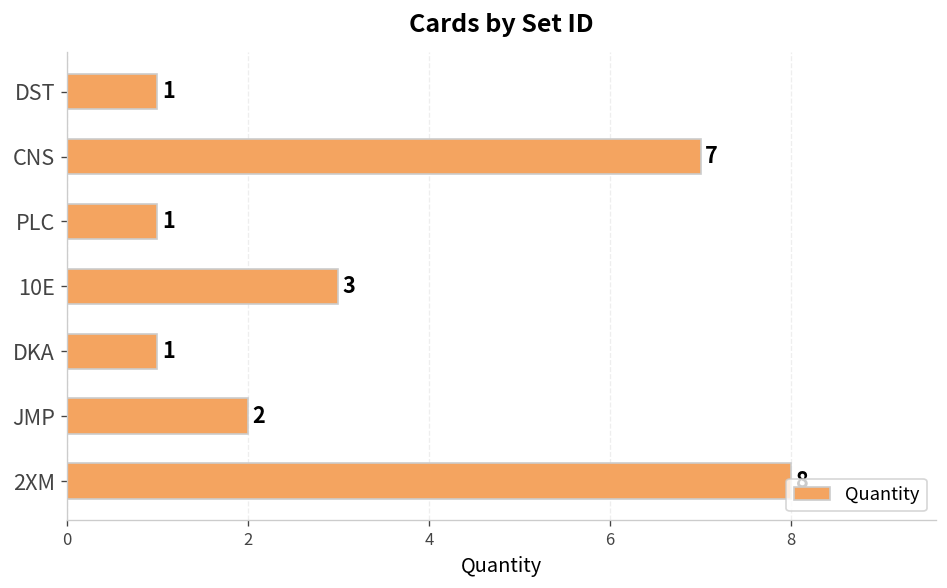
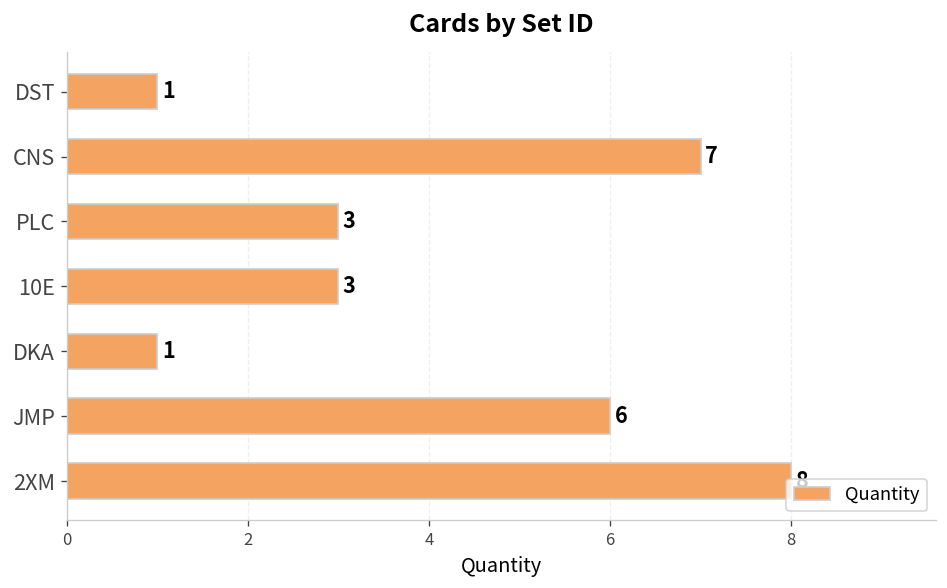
  {
    "DST": 1,
    "CNS": 7,
-   "PLC": 1,
+   "PLC": 3,
    "10E": 3,
    "DKA": 1,
-   "JMP": 2
+   "JMP": 6
  }
